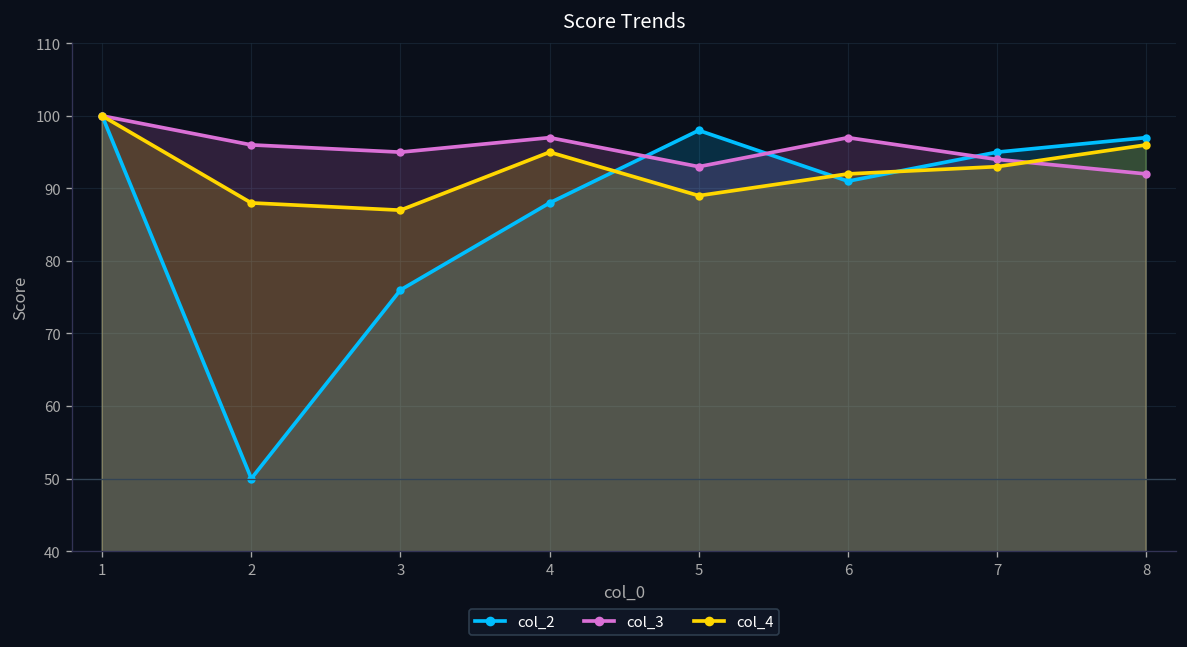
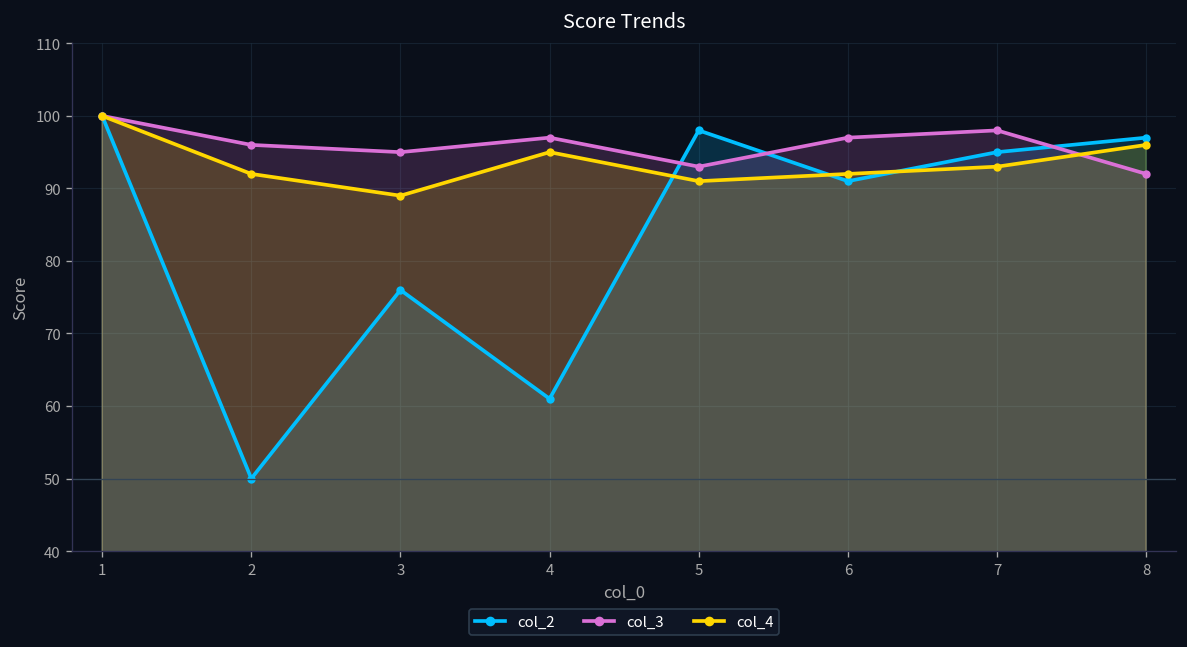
  {
    "col_2": {
      "2": 50,
      "3": 76,
-     "4": 88,
+     "4": 61,
      "5": 98,
      "6": 91,
      "7": 95,
      "8": 97
    },
    "col_3": {
      "2": 96,
      "3": 95,
      "4": 97,
      "5": 93,
      "6": 97,
-     "7": 94,
+     "7": 98,
      "8": 92
    },
    "col_4": {
-     "2": 88,
-     "3": 87,
+     "2": 92,
+     "3": 89,
      "4": 95,
-     "5": 89,
+     "5": 91,
      "6": 92,
      "7": 93,
      "8": 96
    }
  }
